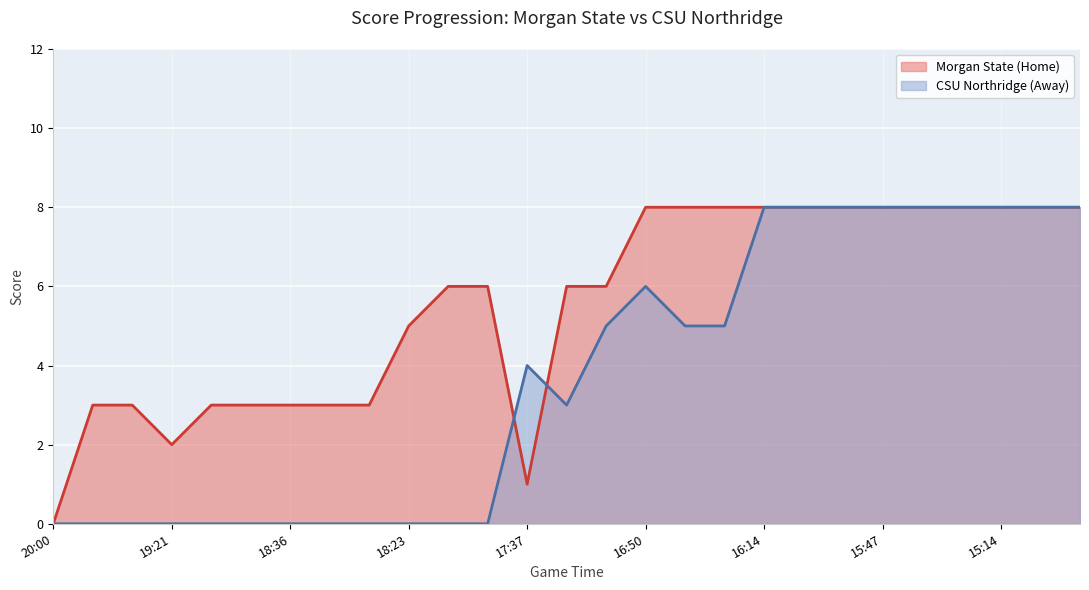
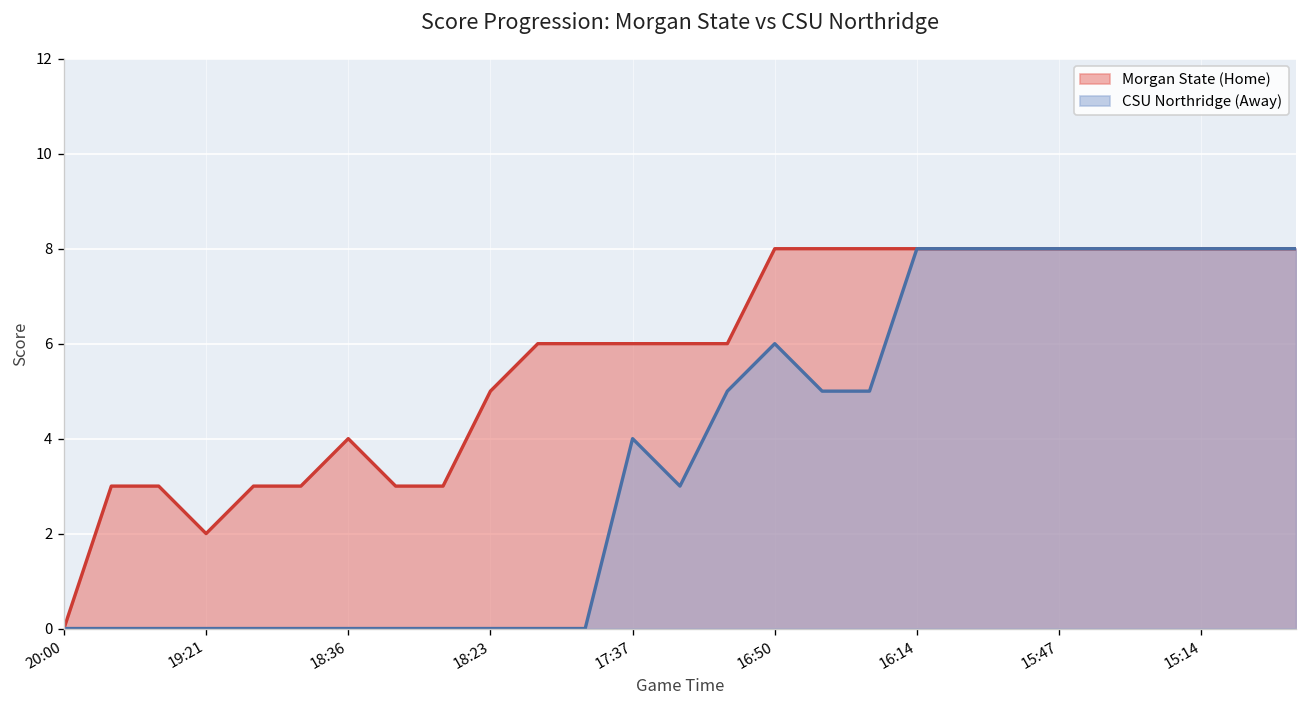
  {
    "Morgan State (Home)": {
      "19:21": 2,
-     "18:36": 3,
+     "18:36": 4,
      "18:23": 5,
-     "17:37": 1,
+     "17:37": 6,
      "16:50": 8
    },
    "CSU Northridge (Away)": {
      "19:21": 0,
      "18:36": 0,
      "18:23": 0,
      "17:37": 4,
      "16:50": 6
    }
  }
